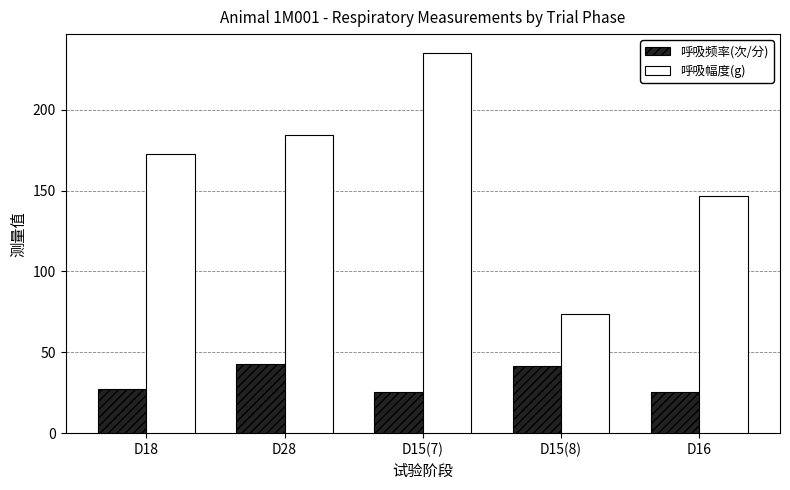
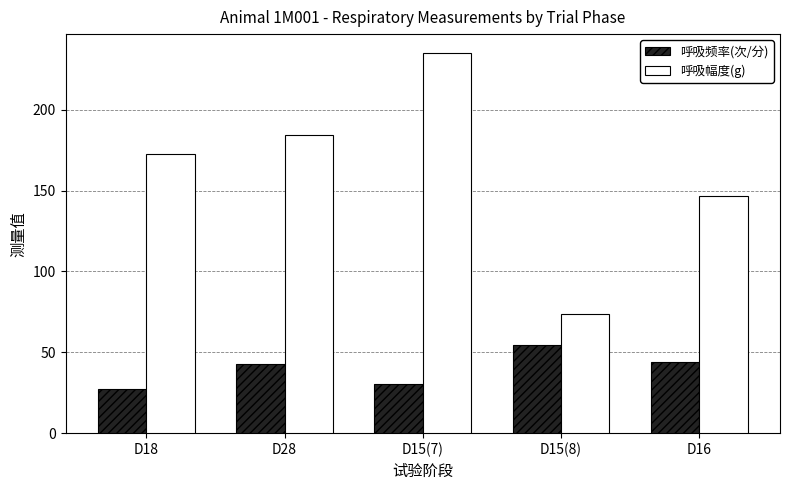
  {
    "呼吸频率(次/分)": {
      "D18": 27,
      "D28": 43,
-     "D15(7)": 25,
-     "D15(8)": 41,
-     "D16": 26
+     "D15(7)": 31,
+     "D15(8)": 55,
+     "D16": 44
    },
    "呼吸幅度(g)": {
      "D18": 172,
      "D28": 185,
      "D15(7)": 235,
      "D15(8)": 74,
      "D16": 147
    }
  }
